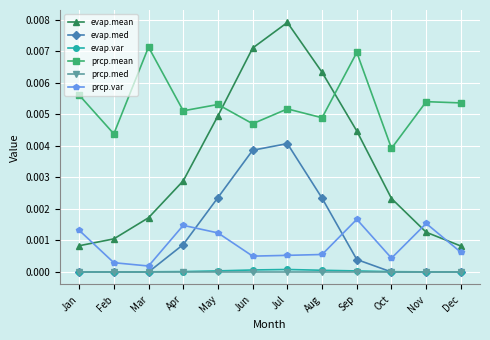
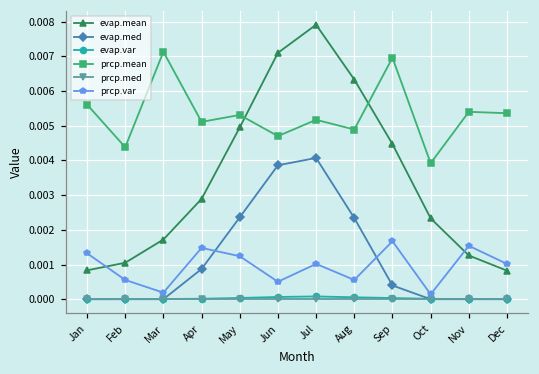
  {
    "prcp.var": {
      "Jan": 0.0013,
-     "Feb": 0.0003,
+     "Feb": 0.0006,
      "Mar": 0.0002,
      "Apr": 0.0015,
      "May": 0.0012,
      "Jun": 0.0005,
-     "Jul": 0.0005,
+     "Jul": 0.0010,
      "Aug": 0.0006,
      "Sep": 0.0017,
-     "Oct": 0.0004,
+     "Oct": 0.0001,
      "Nov": 0.0015,
-     "Dec": 0.0006
+     "Dec": 0.0010
    }
  }
